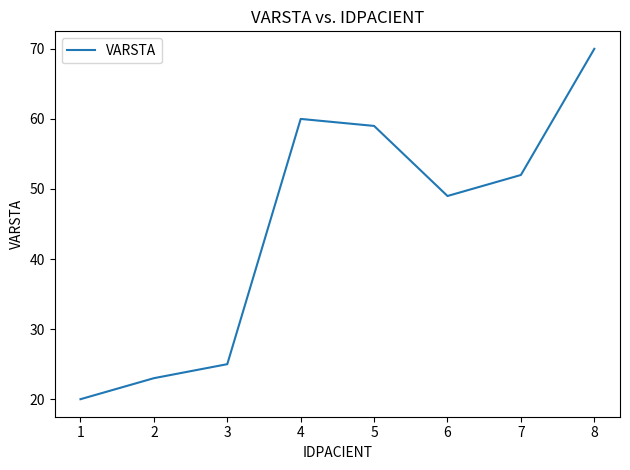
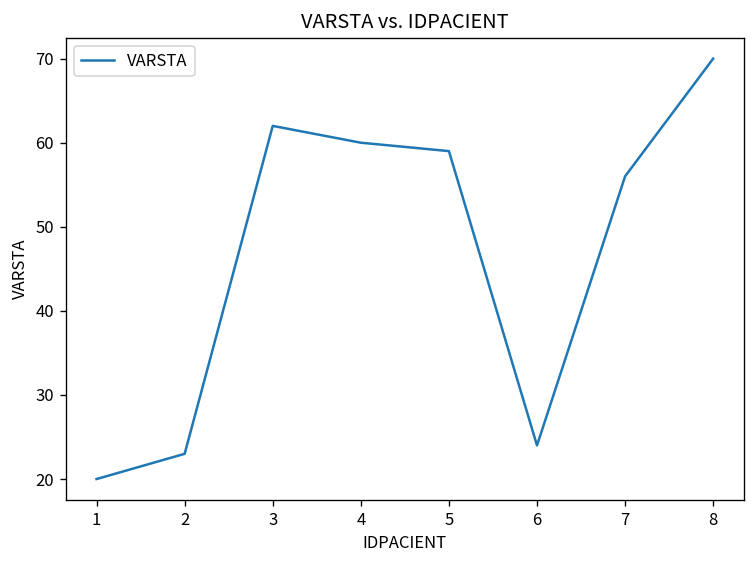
  {
    "1": 20,
    "2": 23,
-   "3": 25,
+   "3": 62,
    "4": 60,
    "5": 59,
-   "6": 49,
-   "7": 52,
+   "6": 24,
+   "7": 56,
    "8": 70
  }
